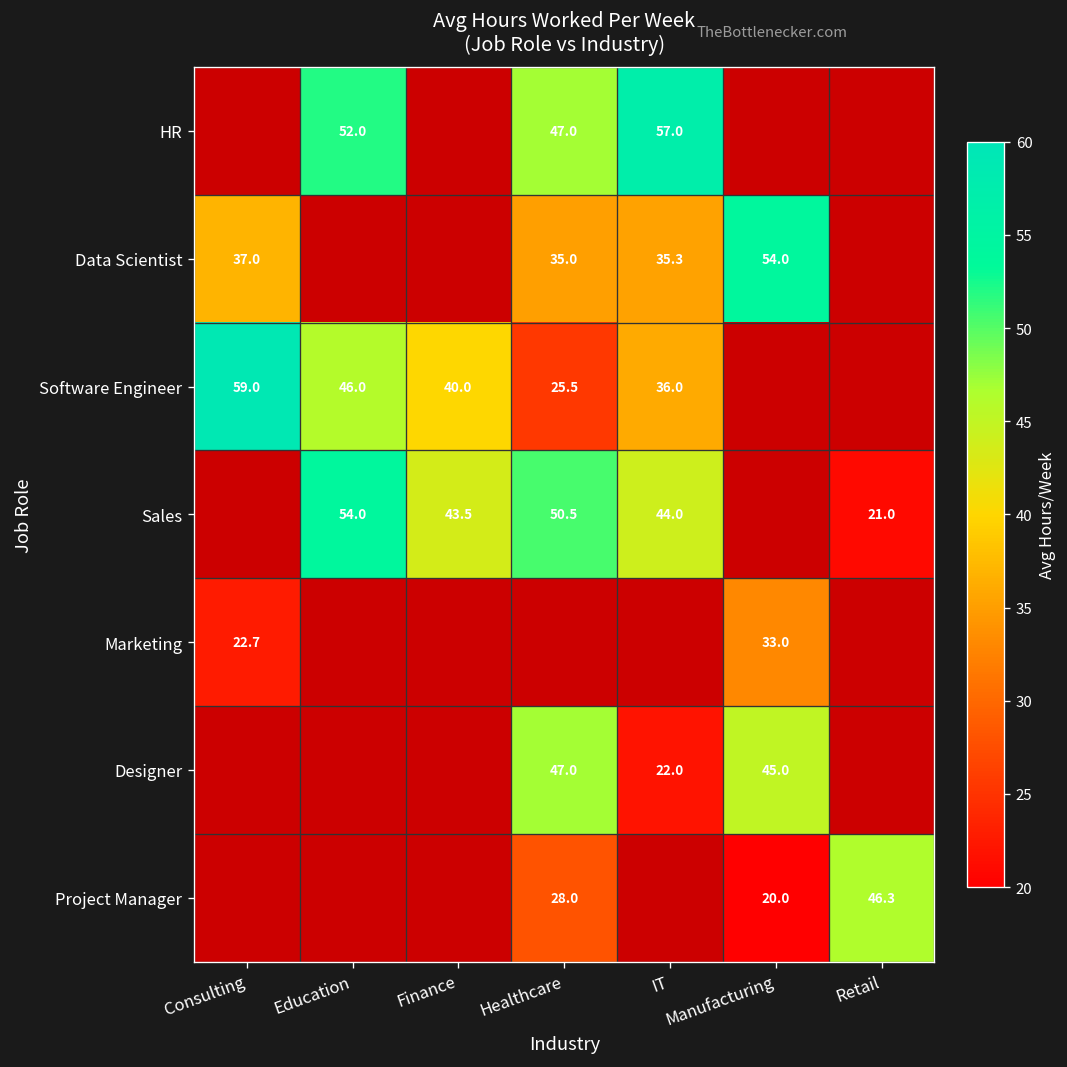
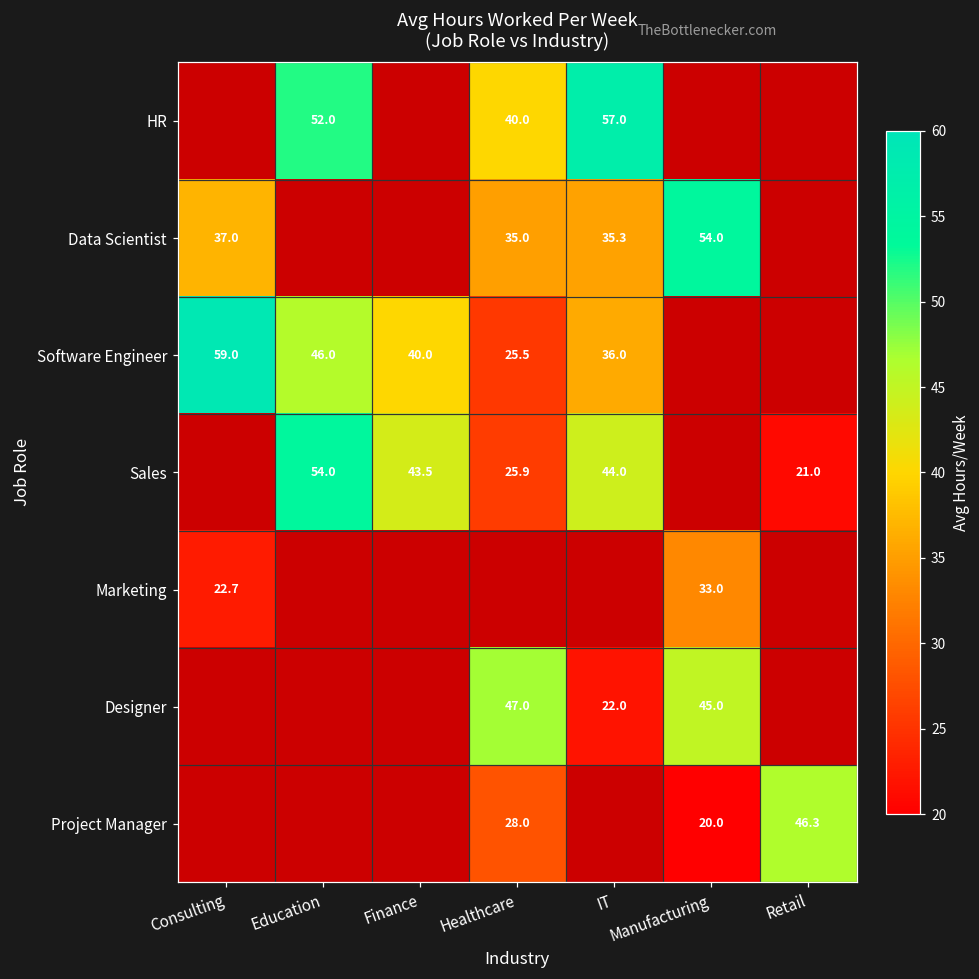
  {
    "HR": {
      "Education": 52.0,
-     "Healthcare": 47.0,
+     "Healthcare": 40.0,
      "IT": 57.0
    },
    "Data Scientist": {
      "Consulting": 37.0,
      "Healthcare": 35.0,
      "IT": 35.3,
      "Manufacturing": 54.0
    },
    "Software Engineer": {
      "Consulting": 59.0,
      "Education": 46.0,
      "Finance": 40.0,
      "Healthcare": 25.5,
      "IT": 36.0
    },
    "Sales": {
      "Education": 54.0,
      "Finance": 43.5,
-     "Healthcare": 50.5,
+     "Healthcare": 25.9,
      "IT": 44.0,
      "Retail": 21.0
    },
    "Marketing": {
      "Consulting": 22.7,
      "Manufacturing": 33.0
    },
    "Designer": {
      "Healthcare": 47.0,
      "IT": 22.0,
      "Manufacturing": 45.0
    },
    "Project Manager": {
      "Healthcare": 28.0,
      "Manufacturing": 20.0,
      "Retail": 46.3
    }
  }
